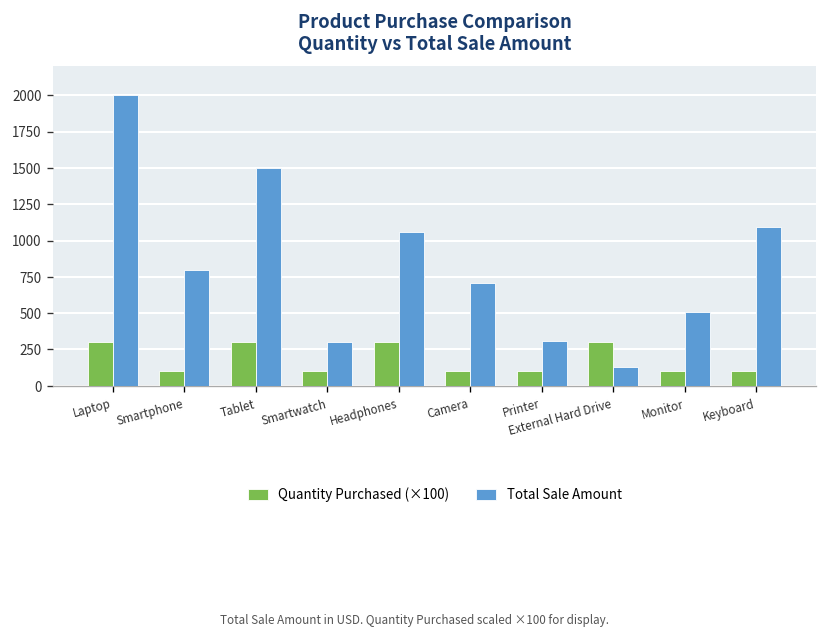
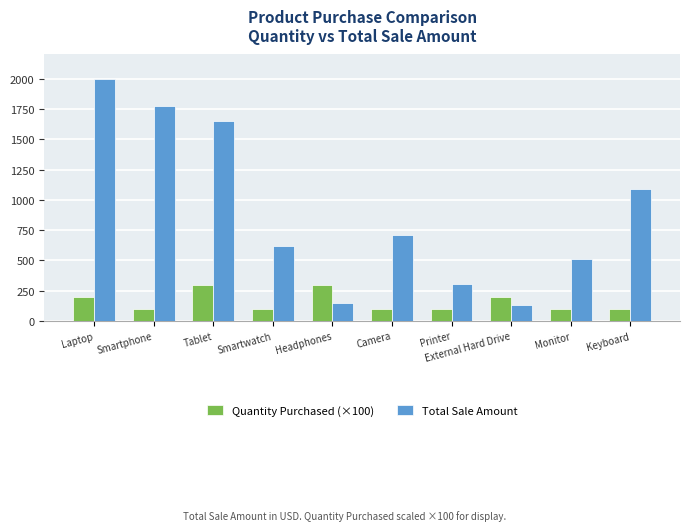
  {
    "Quantity Purchased (×100)": {
-     "Laptop": 300,
+     "Laptop": 200,
      "Smartphone": 100,
      "Tablet": 300,
      "Smartwatch": 100,
      "Headphones": 300,
      "Camera": 100,
      "Printer": 100,
-     "External Hard Drive": 300,
+     "External Hard Drive": 200,
      "Monitor": 100,
      "Keyboard": 100
    },
    "Total Sale Amount": {
      "Laptop": 2000,
-     "Smartphone": 800,
-     "Tablet": 1500,
-     "Smartwatch": 300,
-     "Headphones": 1060,
+     "Smartphone": 1780,
+     "Tablet": 1650,
+     "Smartwatch": 620,
+     "Headphones": 150,
      "Camera": 710,
      "Printer": 310,
      "External Hard Drive": 130,
      "Monitor": 510,
      "Keyboard": 1090
    }
  }
